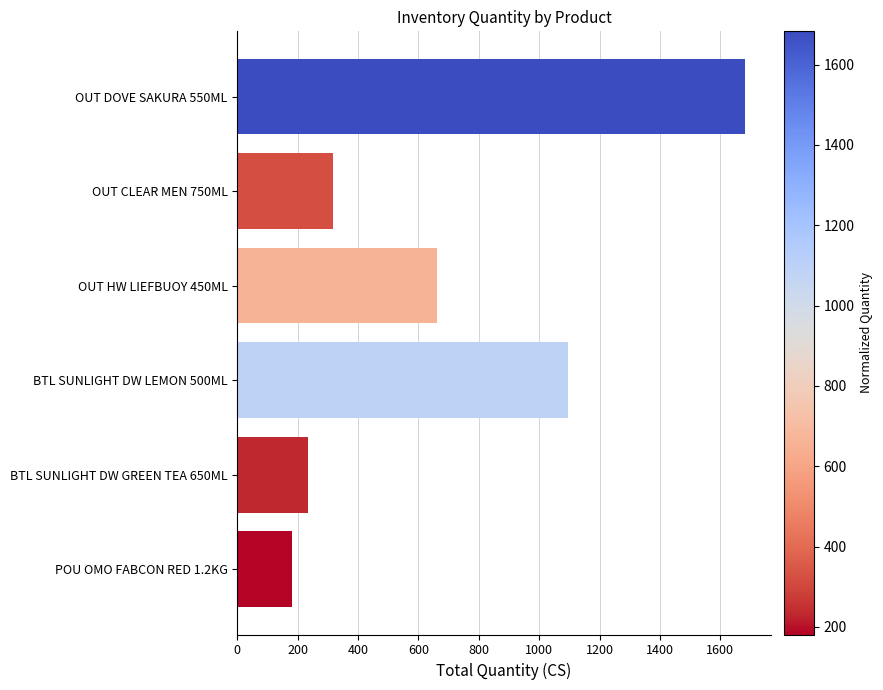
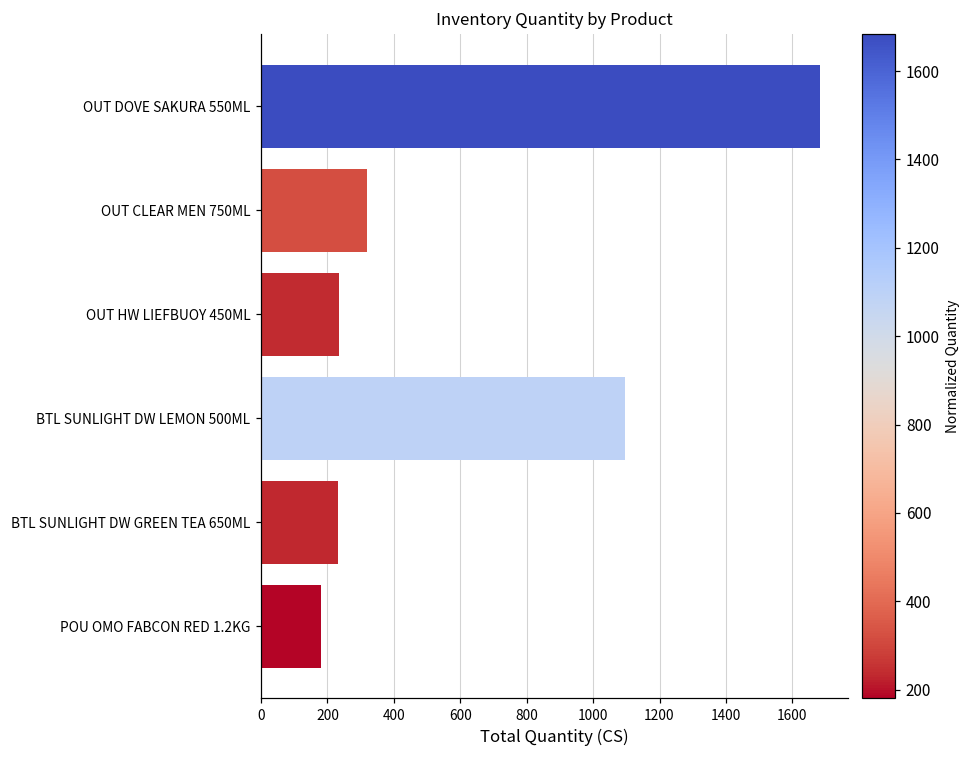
  {
    "OUT DOVE SAKURA 550ML": 1680,
    "OUT CLEAR MEN 750ML": 320,
-   "OUT HW LIEFBUOY 450ML": 660,
+   "OUT HW LIEFBUOY 450ML": 240,
    "BTL SUNLIGHT DW LEMON 500ML": 1100,
    "BTL SUNLIGHT DW GREEN TEA 650ML": 230,
    "POU OMO FABCON RED 1.2KG": 180
  }
